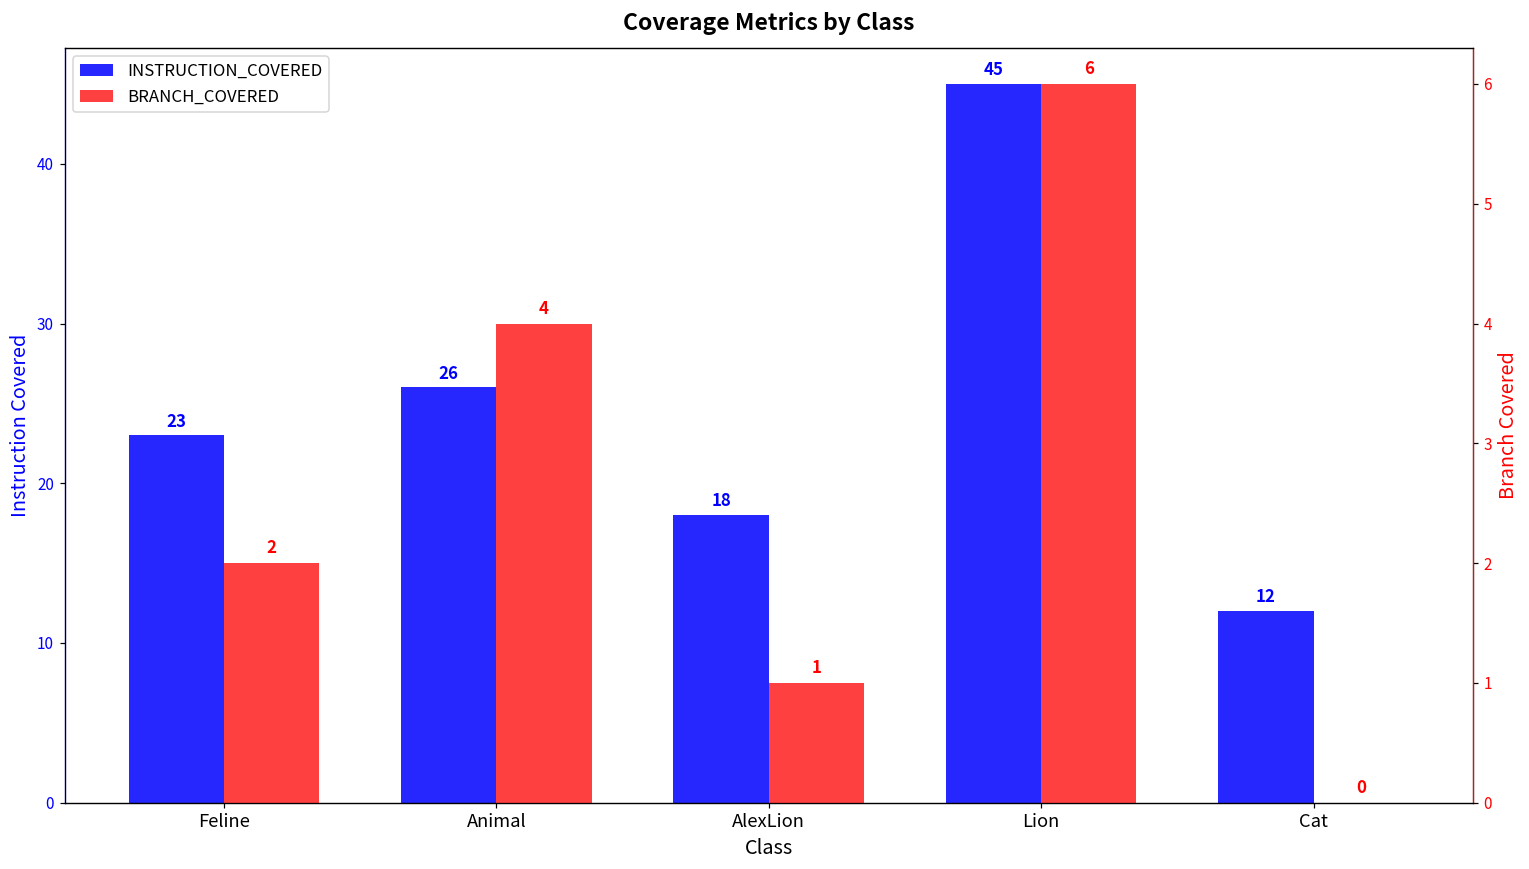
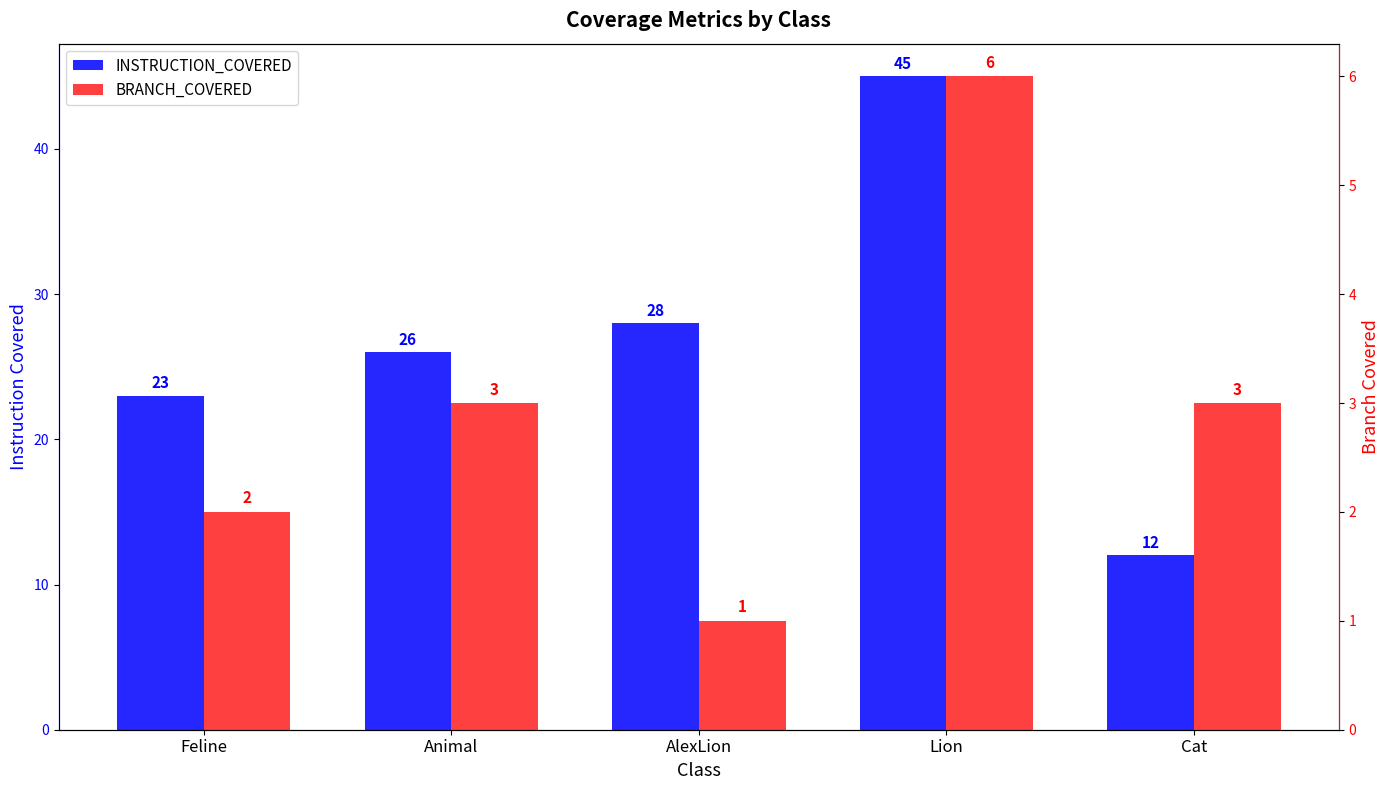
  {
    "INSTRUCTION_COVERED": {
      "Feline": 23,
      "Animal": 26,
-     "AlexLion": 18,
+     "AlexLion": 28,
      "Lion": 45,
      "Cat": 12
    },
    "BRANCH_COVERED": {
      "Feline": 2,
-     "Animal": 4,
+     "Animal": 3,
      "AlexLion": 1,
      "Lion": 6,
-     "Cat": 0
+     "Cat": 3
    }
  }
